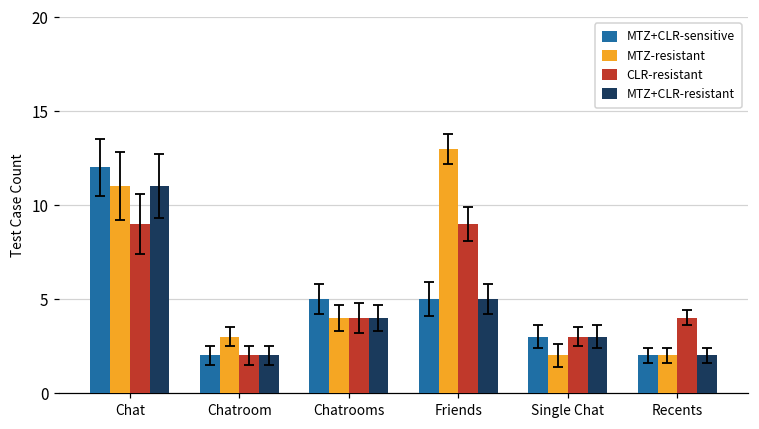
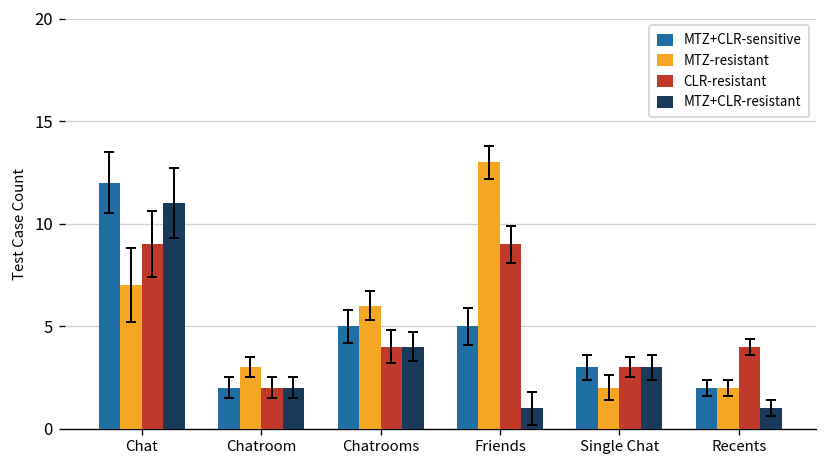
  {
    "MTZ-resistant": {
-     "Chat": 11,
+     "Chat": 7,
      "Chatroom": 3,
-     "Chatrooms": 4,
+     "Chatrooms": 6,
      "Friends": 13,
      "Single Chat": 2,
      "Recents": 2
    },
    "CLR-resistant": {
      "Chat": 9,
      "Chatroom": 2,
      "Chatrooms": 4,
      "Friends": 9,
      "Single Chat": 3,
      "Recents": 4
    },
    "MTZ+CLR-resistant": {
      "Chat": 11,
      "Chatroom": 2,
      "Chatrooms": 4,
-     "Friends": 5,
+     "Friends": 1,
      "Single Chat": 3,
-     "Recents": 2
+     "Recents": 1
    }
  }
